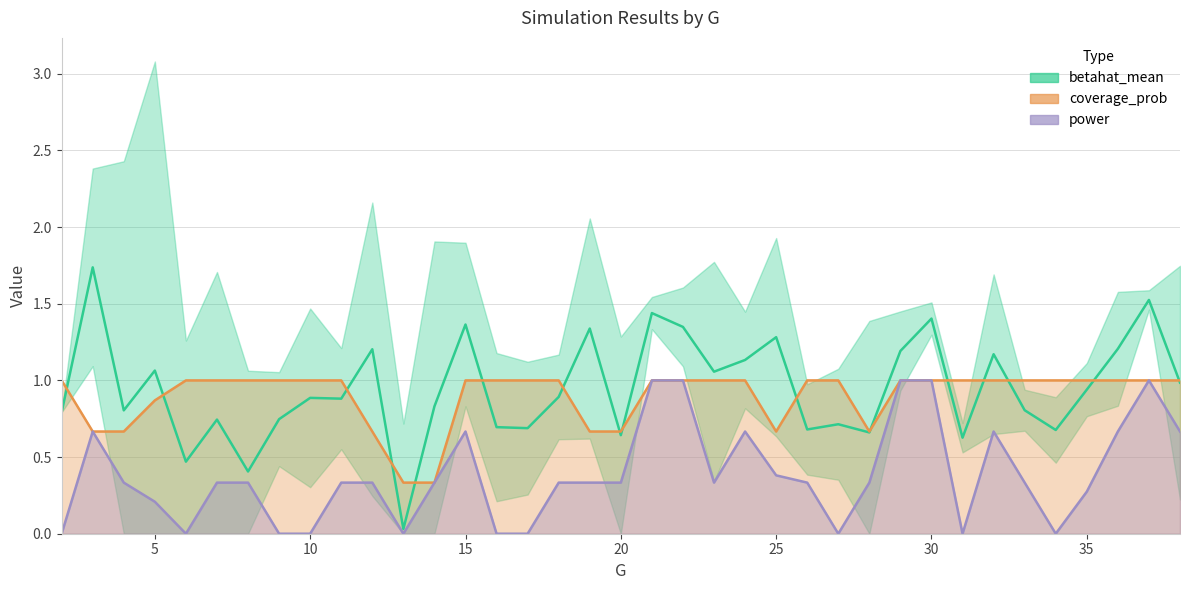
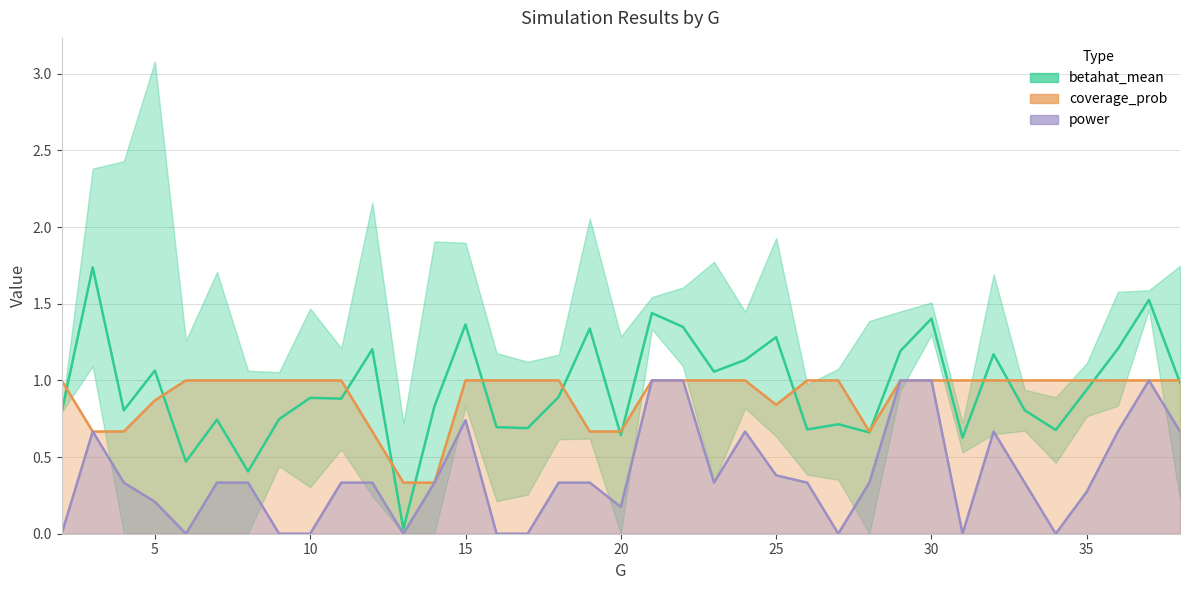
  {
    "coverage_prob": {
      "5": 0.87,
      "10": 1.00,
      "15": 1.00,
      "20": 0.67,
-     "25": 0.67,
+     "25": 0.84,
      "35": 1.00
    },
    "power": {
      "5": 0.21,
      "10": 0.00,
-     "15": 0.67,
-     "20": 0.33,
+     "15": 0.74,
+     "20": 0.17,
      "25": 0.38,
      "35": 0.27
    }
  }
